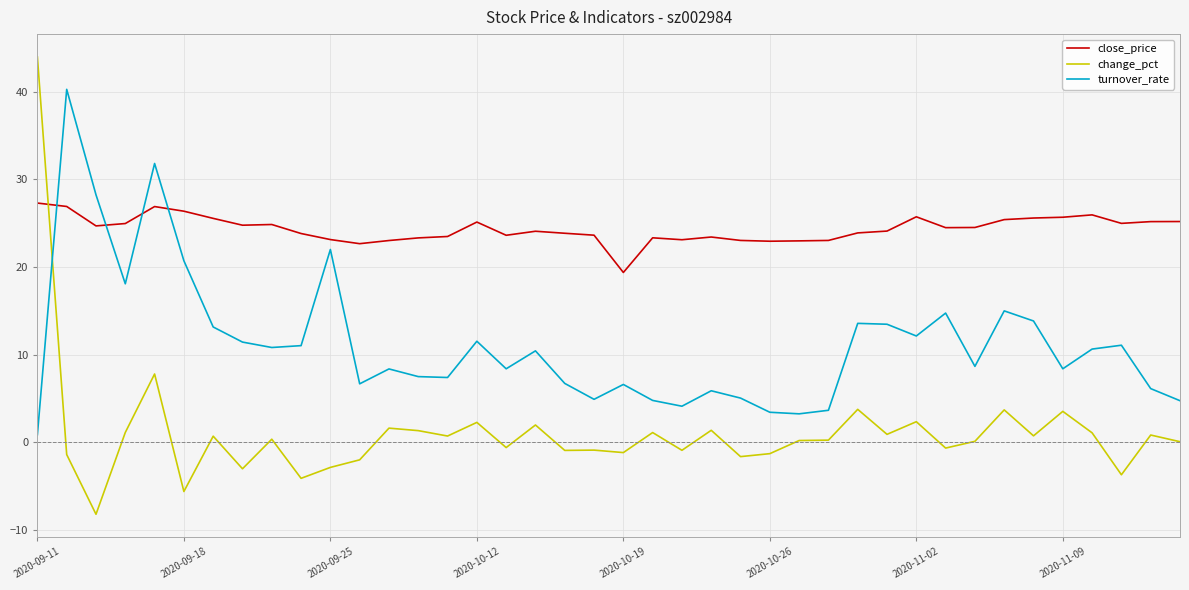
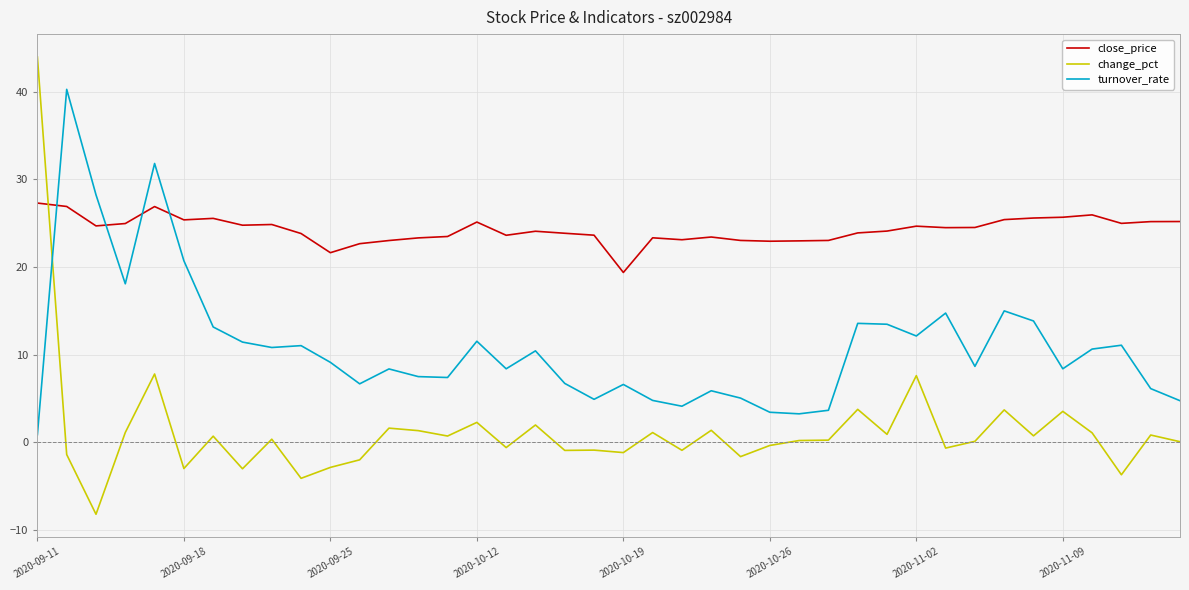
  {
    "close_price": {
      "2020-09-11": 27,
-     "2020-09-18": 26,
-     "2020-09-25": 23,
+     "2020-09-18": 25,
+     "2020-09-25": 22,
      "2020-10-12": 25,
      "2020-10-19": 19,
      "2020-10-26": 23,
-     "2020-11-02": 26,
+     "2020-11-02": 25,
      "2020-11-09": 26
    },
    "change_pct": {
      "2020-09-11": 44,
-     "2020-09-18": -6,
+     "2020-09-18": -3,
      "2020-09-25": -3,
      "2020-10-12": 2,
      "2020-10-19": -1,
-     "2020-10-26": -1,
-     "2020-11-02": 2,
+     "2020-10-26": 0,
+     "2020-11-02": 8,
      "2020-11-09": 4
    },
    "turnover_rate": {
      "2020-09-11": 1,
      "2020-09-18": 21,
-     "2020-09-25": 22,
+     "2020-09-25": 9,
      "2020-10-12": 12,
      "2020-10-19": 7,
      "2020-10-26": 3,
      "2020-11-02": 12,
      "2020-11-09": 8
    }
  }
